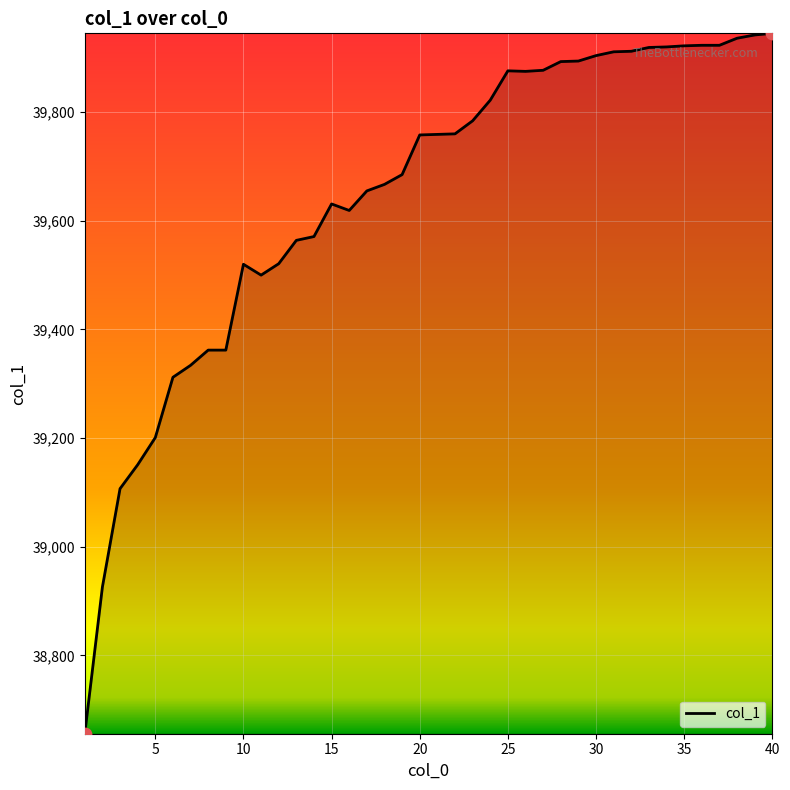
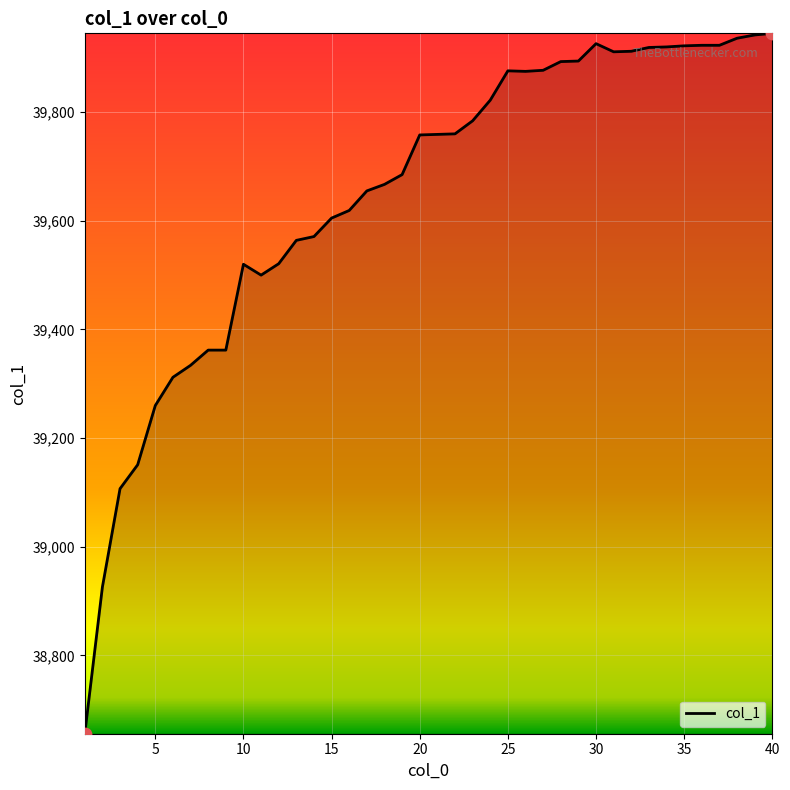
  {
    "col_1": {
-     "5": "39,200",
+     "5": "39,260",
      "10": "39,520",
-     "15": "39,630",
+     "15": "39,610",
      "20": "39,760",
      "25": "39,880",
-     "30": "39,900",
+     "30": "39,930",
      "35": "39,920"
    }
  }
